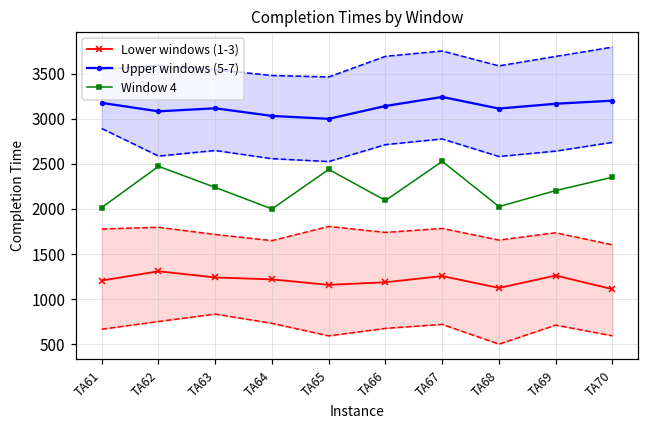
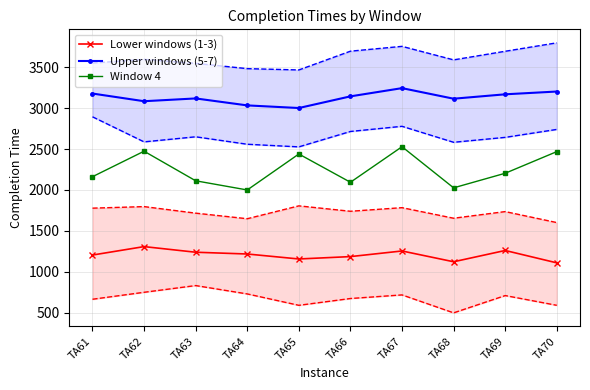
  {
    "Window 4": {
-     "TA61": 2000,
+     "TA61": 2200,
      "TA62": 2500,
-     "TA63": 2200,
+     "TA63": 2100,
      "TA64": 2000,
      "TA65": 2400,
      "TA66": 2100,
      "TA67": 2500,
      "TA68": 2000,
      "TA69": 2200,
-     "TA70": 2400
+     "TA70": 2500
    }
  }
